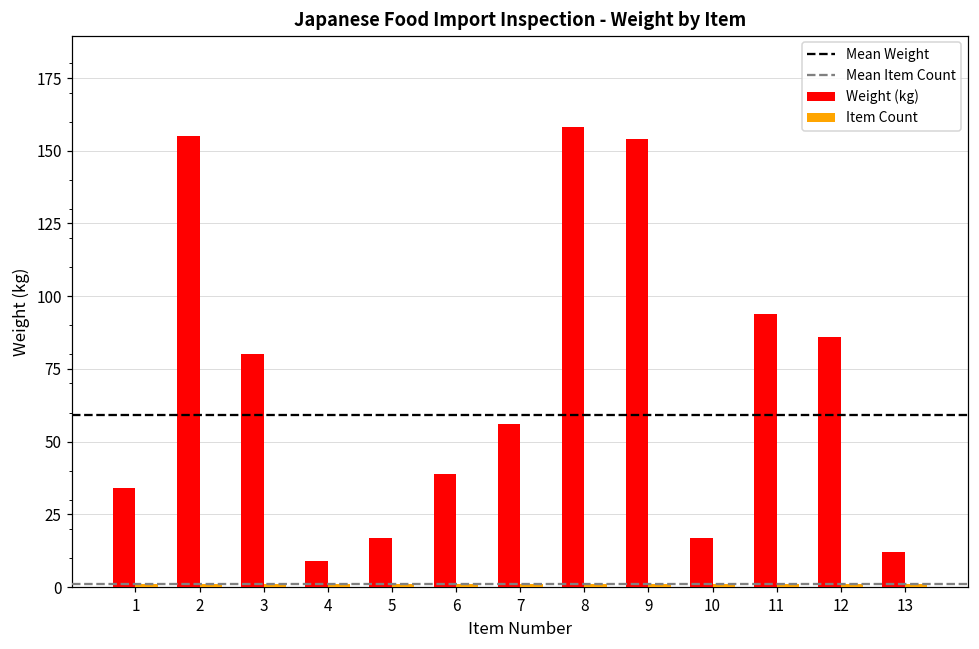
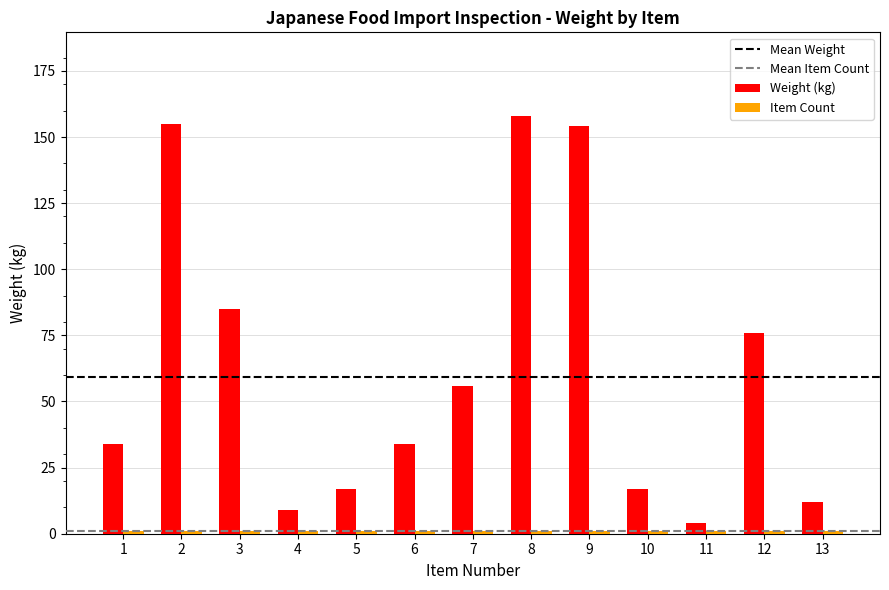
  {
    "Weight (kg)": {
      "1": 34,
      "2": 155,
-     "3": 80,
+     "3": 85,
      "4": 9,
      "5": 17,
-     "6": 39,
+     "6": 34,
      "7": 56,
      "8": 158,
      "9": 154,
      "10": 17,
-     "11": 94,
-     "12": 86,
+     "11": 4,
+     "12": 76,
      "13": 12
    },
    "Item Count": {
      "1": 1,
      "2": 1,
      "3": 1,
      "4": 1,
      "5": 1,
      "6": 1,
      "7": 1,
      "8": 1,
      "9": 1,
      "10": 1,
      "11": 1,
      "12": 1,
      "13": 1
    }
  }
